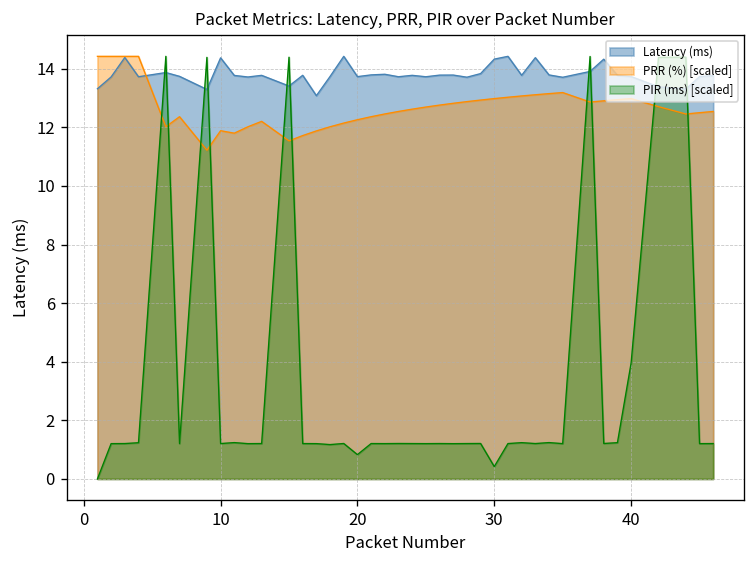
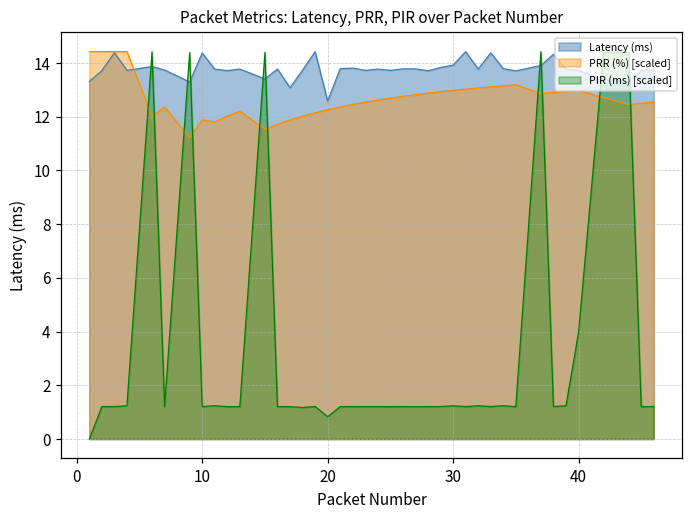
  {
    "Latency (ms)": {
      "10": 14.4,
-     "20": 13.7,
-     "30": 14.3
+     "20": 12.6,
+     "30": 13.9
    },
    "PRR (%) [scaled]": {
      "10": 11.9,
      "20": 12.3,
      "30": 13.0
    },
    "PIR (ms) [scaled]": {
      "10": 1.2,
      "20": 0.8,
-     "30": 0.4,
+     "30": 1.2,
      "40": 4.0
    }
  }
